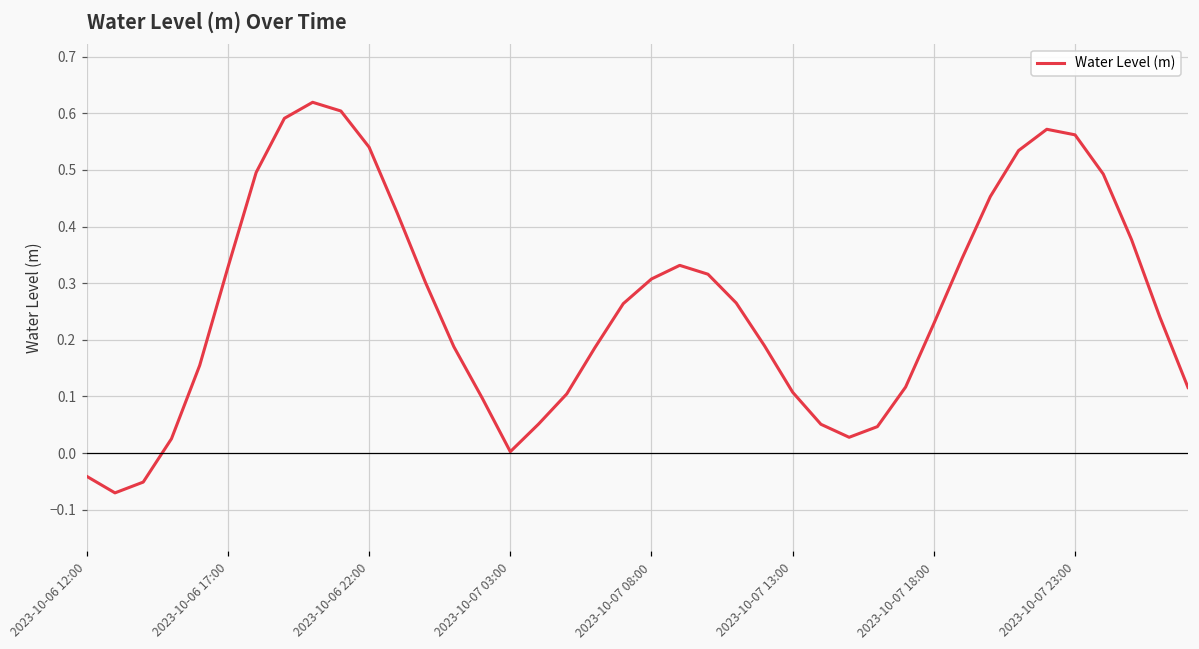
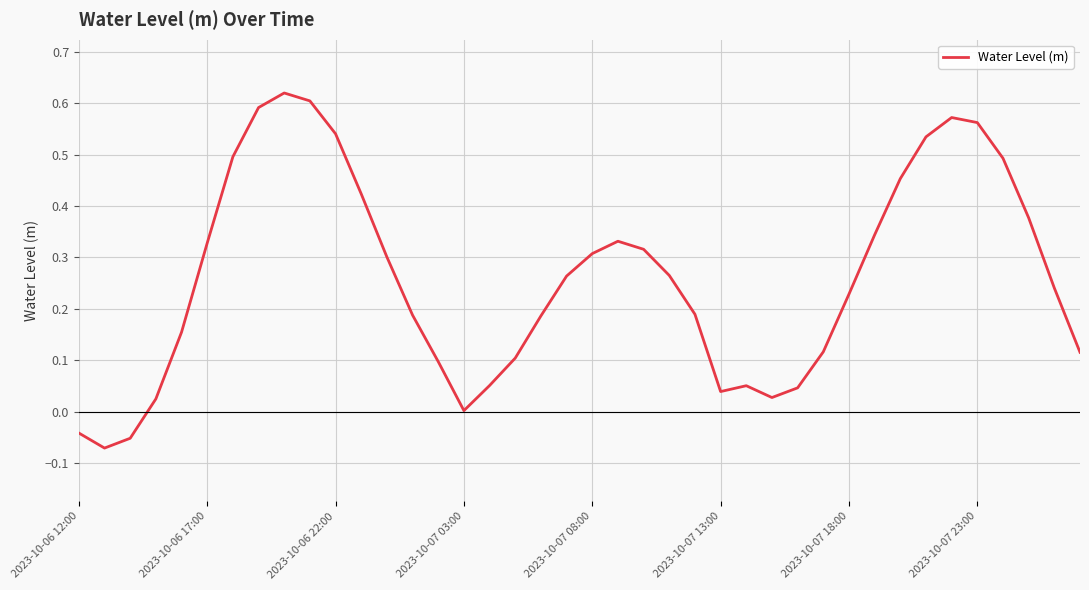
  {
    "2023-10-06 12:00": -0.04,
    "2023-10-06 17:00": 0.33,
    "2023-10-06 22:00": 0.54,
    "2023-10-07 03:00": 0.00,
    "2023-10-07 08:00": 0.31,
-   "2023-10-07 13:00": 0.11,
+   "2023-10-07 13:00": 0.04,
    "2023-10-07 18:00": 0.23,
    "2023-10-07 23:00": 0.56
  }
